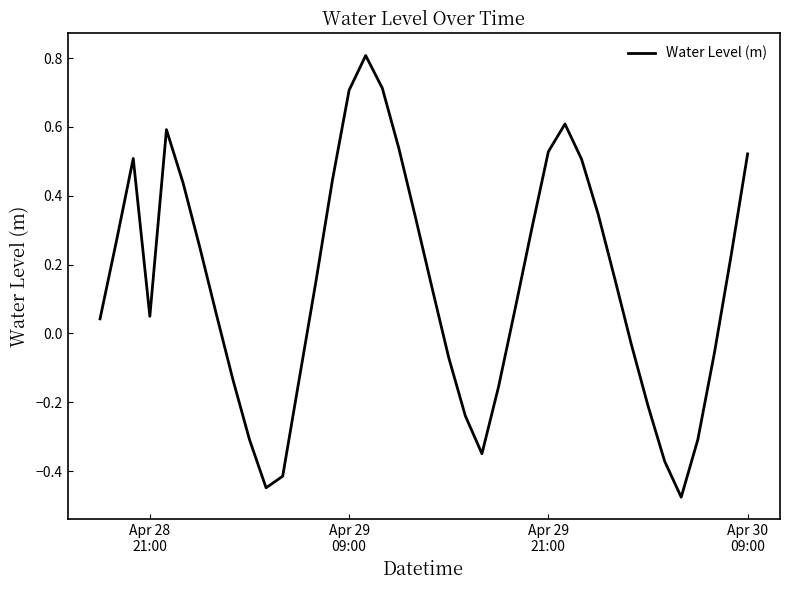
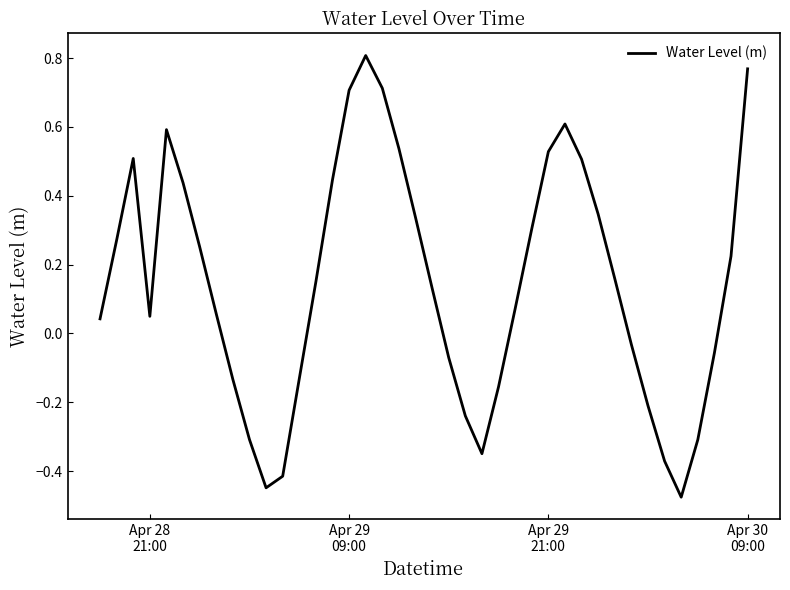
  {
    "Apr 28 21:00": 0.05,
    "Apr 29 09:00": 0.71,
    "Apr 29 21:00": 0.53,
-   "Apr 30 09:00": 0.52
+   "Apr 30 09:00": 0.77
  }
